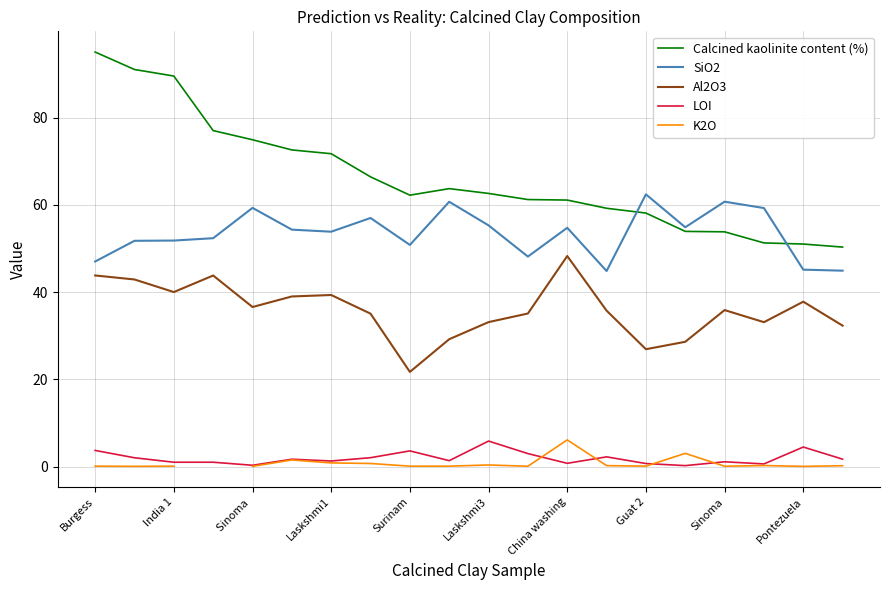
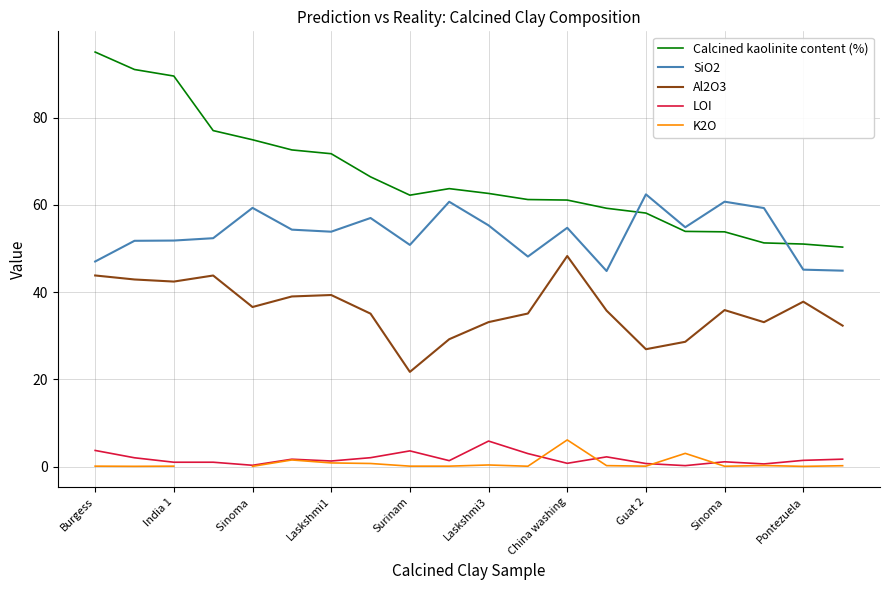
  {
    "Calcined kaolinite content (%)": {
      "Burgess": 95,
      "India 1": 90,
      "Laskshmi1": 72,
      "Surinam": 62,
      "Laskshmi3": 63,
      "China washing": 61,
      "Guat 2": 58,
      "Pontezuela": 51
    },
    "SiO2": {
      "Burgess": 47,
      "India 1": 52,
      "Laskshmi1": 54,
      "Surinam": 51,
      "Laskshmi3": 55,
      "China washing": 55,
      "Guat 2": 62,
      "Pontezuela": 45
    },
    "Al2O3": {
      "Burgess": 44,
-     "India 1": 40,
+     "India 1": 42,
      "Laskshmi1": 39,
      "Surinam": 22,
      "Laskshmi3": 33,
      "China washing": 48,
      "Guat 2": 27,
      "Pontezuela": 38
    },
    "LOI": {
      "Burgess": 4,
      "India 1": 1,
      "Surinam": 4,
      "Laskshmi3": 6,
      "China washing": 1,
      "Guat 2": 1,
-     "Pontezuela": 4
+     "Pontezuela": 1
    },
    "K2O": {
      "Burgess": 0,
      "India 1": 0,
      "Surinam": 0,
      "Laskshmi3": 0,
      "China washing": 6,
      "Guat 2": 0,
      "Pontezuela": 0
    }
  }
